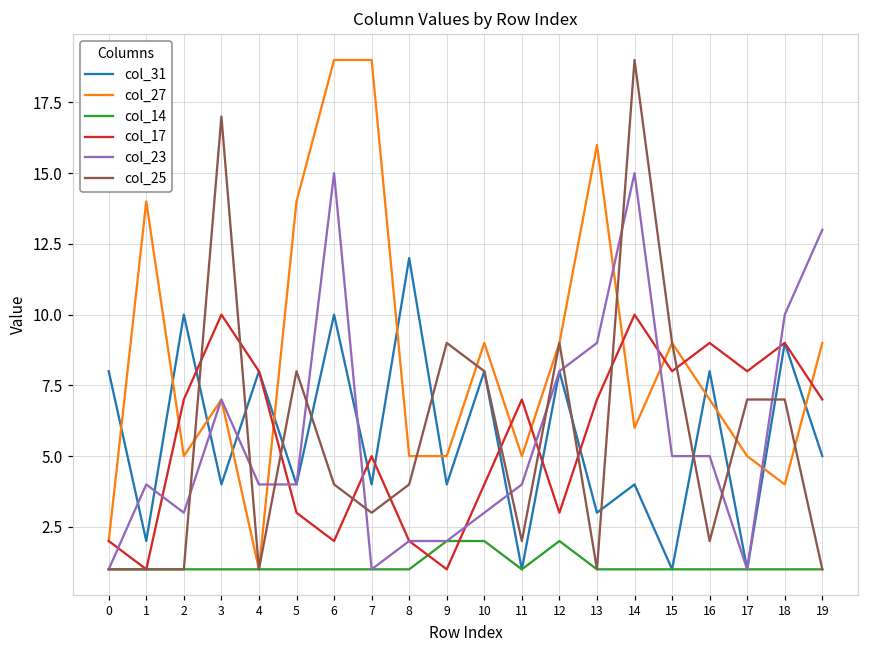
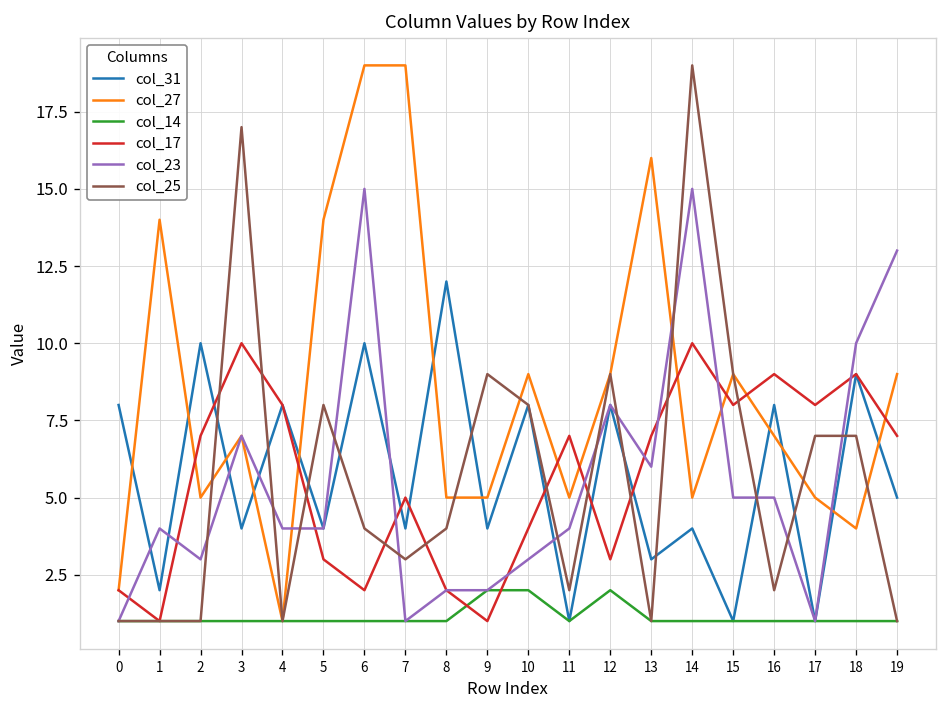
  {
    "col_31": {
      "0": 8,
      "1": 2,
      "2": 10,
      "3": 4,
      "6": 10,
      "7": 4,
      "8": 12,
      "9": 4,
      "13": 3,
      "14": 4,
      "16": 8,
      "19": 5
    },
    "col_27": {
      "1": 14,
      "2": 5,
      "5": 14,
      "6": 19,
      "7": 19,
      "8": 5,
      "9": 5,
      "10": 9,
      "11": 5,
      "13": 16,
-     "14": 6,
+     "14": 5,
      "16": 7,
      "17": 5,
      "18": 4,
      "19": 9
    },
    "col_14": {
      "3": 1,
      "5": 1,
      "6": 1,
      "8": 1,
      "10": 2,
      "12": 2,
      "14": 1,
      "16": 1,
      "18": 1
    },
    "col_17": {
      "2": 7,
      "3": 10,
      "5": 3,
      "6": 2,
      "7": 5,
      "9": 1,
      "10": 4,
      "11": 7,
      "12": 3,
      "13": 7,
      "14": 10,
      "15": 8,
      "16": 9,
      "17": 8,
      "19": 7
    },
    "col_23": {
      "1": 4,
      "2": 3,
      "4": 4,
      "6": 15,
      "10": 3,
      "11": 4,
-     "13": 9,
+     "13": 6,
      "14": 15,
      "15": 5,
      "16": 5,
      "18": 10,
      "19": 13
    },
    "col_25": {
      "3": 17,
      "5": 8,
      "6": 4,
      "7": 3,
      "8": 4,
      "9": 9,
      "11": 2,
      "14": 19,
      "16": 2,
      "17": 7,
      "18": 7
    }
  }
